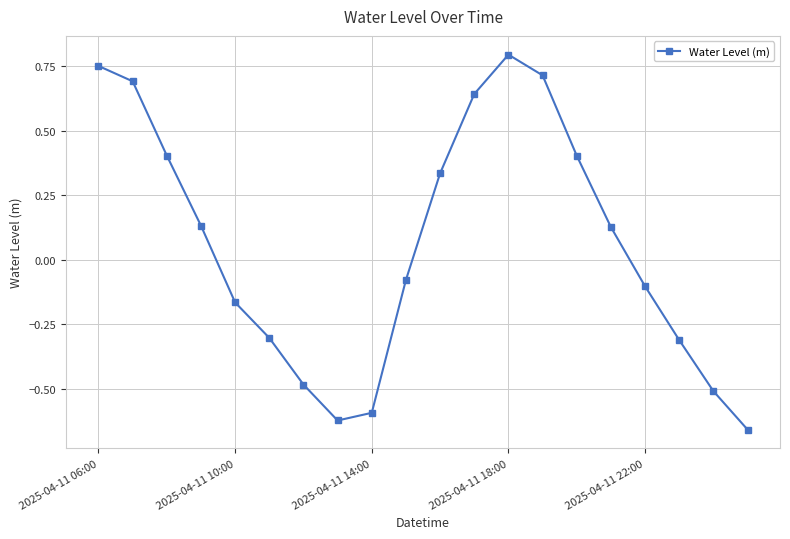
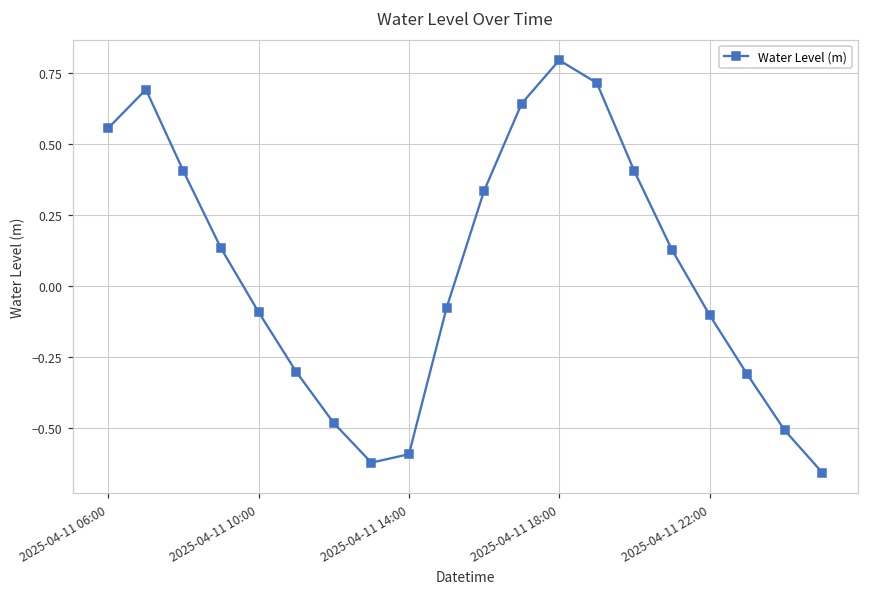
  {
-   "2025-04-11 06:00": 0.75,
-   "2025-04-11 10:00": -0.16,
+   "2025-04-11 06:00": 0.56,
+   "2025-04-11 10:00": -0.09,
    "2025-04-11 14:00": -0.59,
    "2025-04-11 18:00": 0.80,
    "2025-04-11 22:00": -0.10
  }
